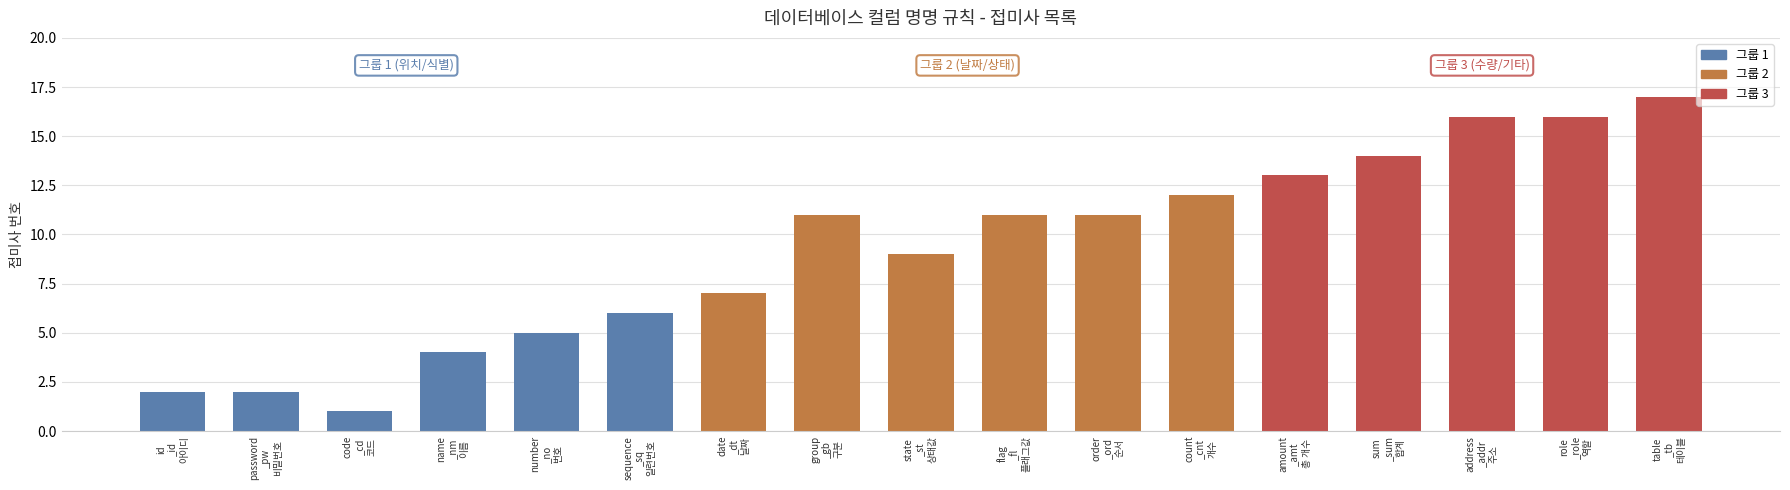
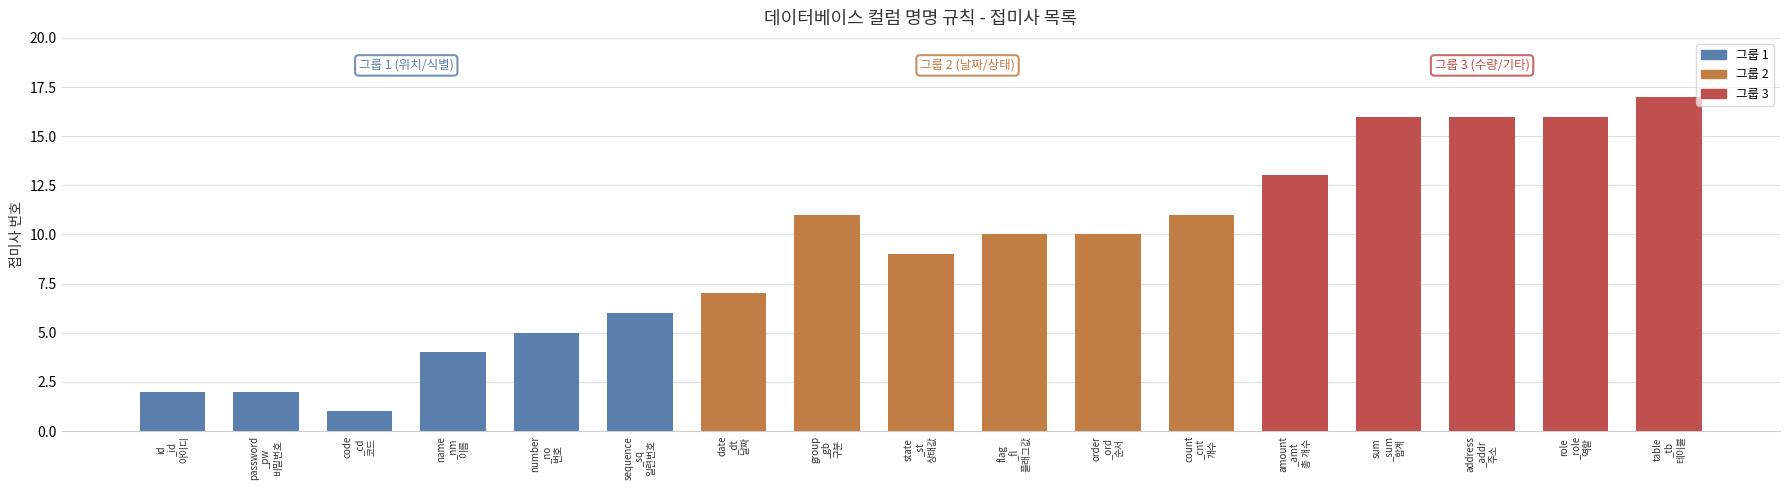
  {
    "id _id 아이디": 2,
    "password _pw 비밀번호": 2,
    "code _cd 코드": 1,
    "name _nm 이름": 4,
    "number _no 번호": 5,
    "sequence _sq 일련번호": 6,
    "date _dt 날짜": 7,
    "group _gb 구분": 11,
    "state _st 상태값": 9,
-   "flag _fl 플래그값": 11,
-   "order _ord 순서": 11,
-   "count _cnt 개수": 12,
+   "flag _fl 플래그값": 10,
+   "order _ord 순서": 10,
+   "count _cnt 개수": 11,
    "amount _amt 총 개수": 13,
-   "sum _sum 합계": 14,
+   "sum _sum 합계": 16,
    "address _addr 주소": 16,
    "role _role 역할": 16,
    "table _tb 테이블": 17
  }
